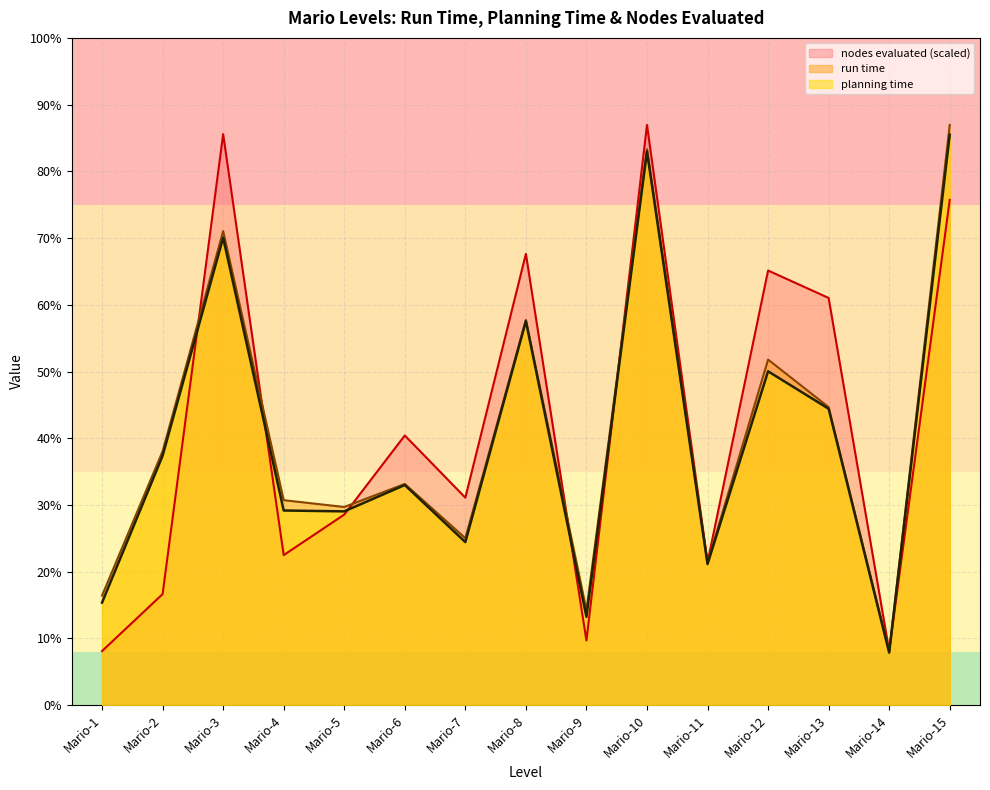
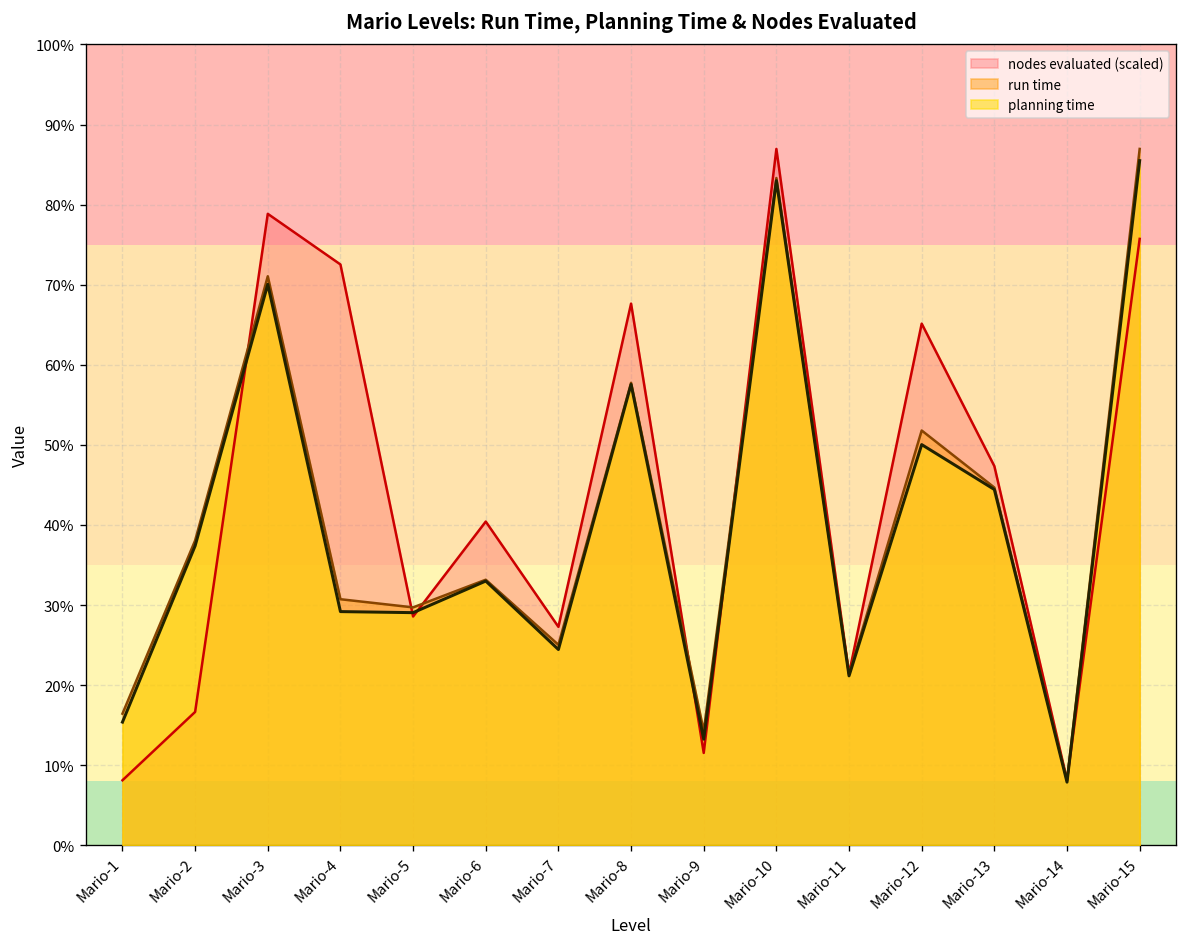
  {
    "nodes evaluated (scaled)": {
      "Mario-1": "8%",
      "Mario-2": "17%",
-     "Mario-3": "86%",
-     "Mario-4": "22%",
+     "Mario-3": "79%",
+     "Mario-4": "73%",
      "Mario-5": "29%",
      "Mario-6": "40%",
-     "Mario-7": "31%",
+     "Mario-7": "27%",
      "Mario-8": "68%",
-     "Mario-9": "10%",
+     "Mario-9": "12%",
      "Mario-10": "87%",
      "Mario-12": "65%",
-     "Mario-13": "61%",
+     "Mario-13": "47%",
      "Mario-15": "76%"
    }
  }
